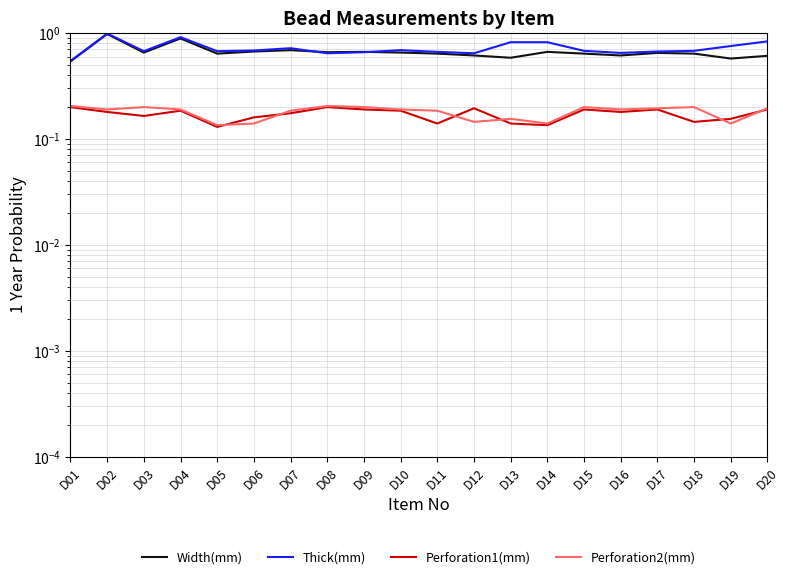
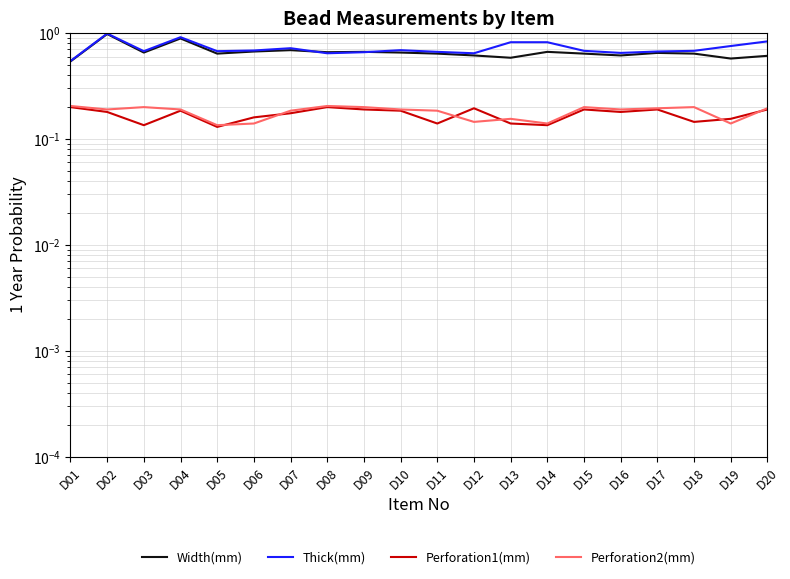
  {
    "Width(mm)": {
      "D13": 0.6,
      "D14": 0.7,
      "D15": 0.6,
      "D16": 0.6,
      "D18": 0.6,
      "D19": 0.6,
      "D20": 0.6
    },
    "Thick(mm)": {
      "D13": 0.8,
      "D14": 0.8,
      "D15": 0.7,
      "D16": 0.7,
      "D18": 0.7,
      "D19": 0.8,
      "D20": 0.8
    },
    "Perforation1(mm)": {
-     "D03": 0.16,
+     "D03": 0.14,
      "D06": 0.16,
      "D07": 0.18,
      "D11": 0.14,
      "D12": 0.20,
      "D13": 0.14,
      "D18": 0.15,
      "D19": 0.16
    },
    "Perforation2(mm)": {
      "D03": 0.20,
      "D06": 0.14,
      "D07": 0.19,
      "D11": 0.19,
      "D12": 0.15,
      "D13": 0.16,
      "D18": 0.20,
      "D19": 0.14
    }
  }
